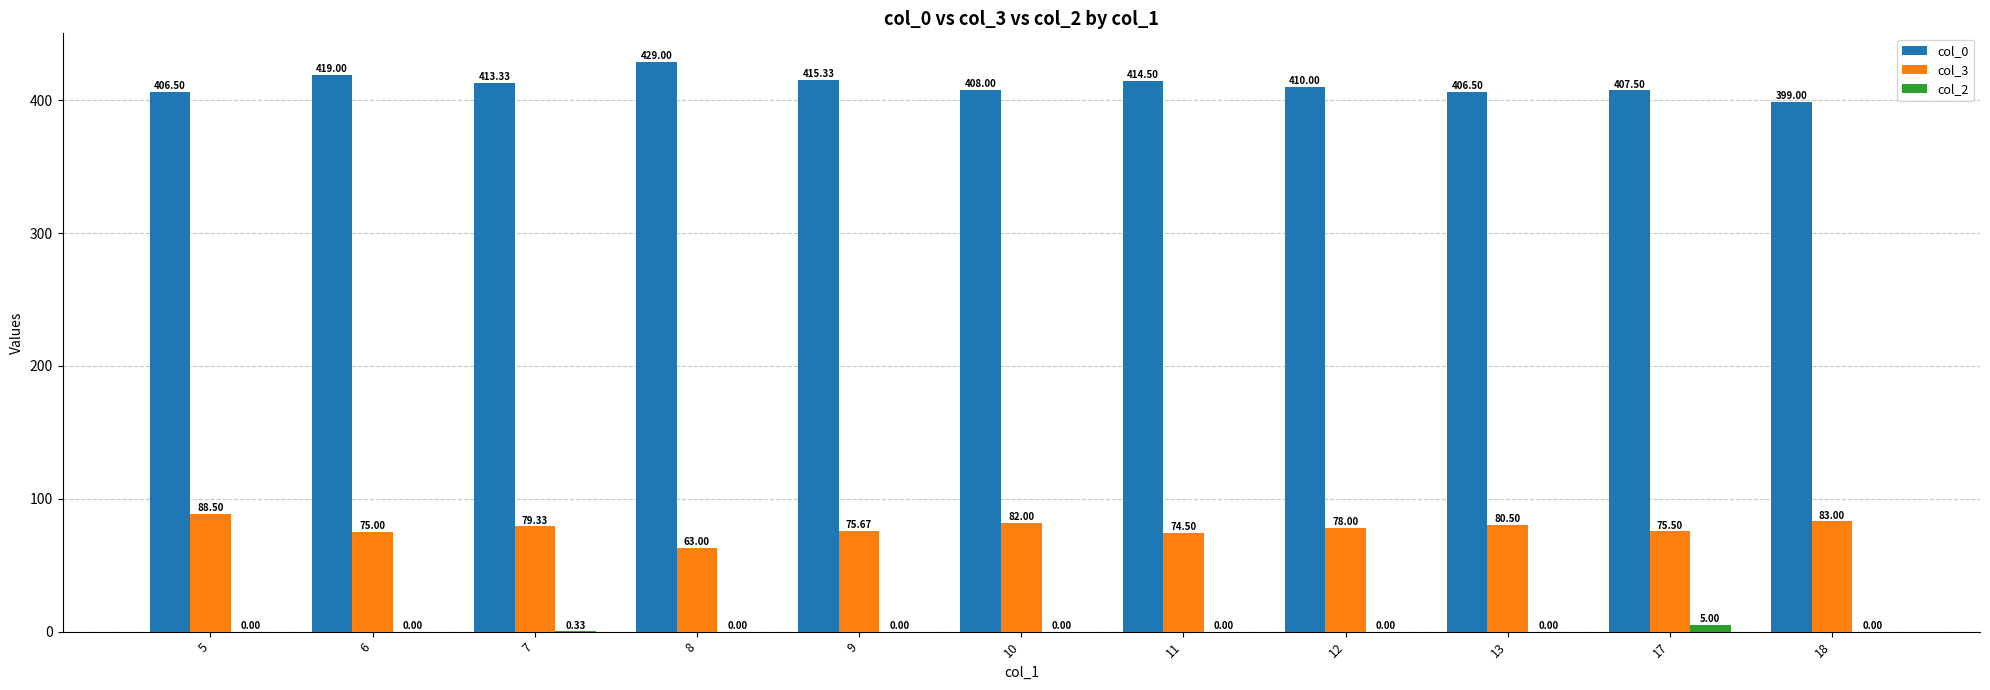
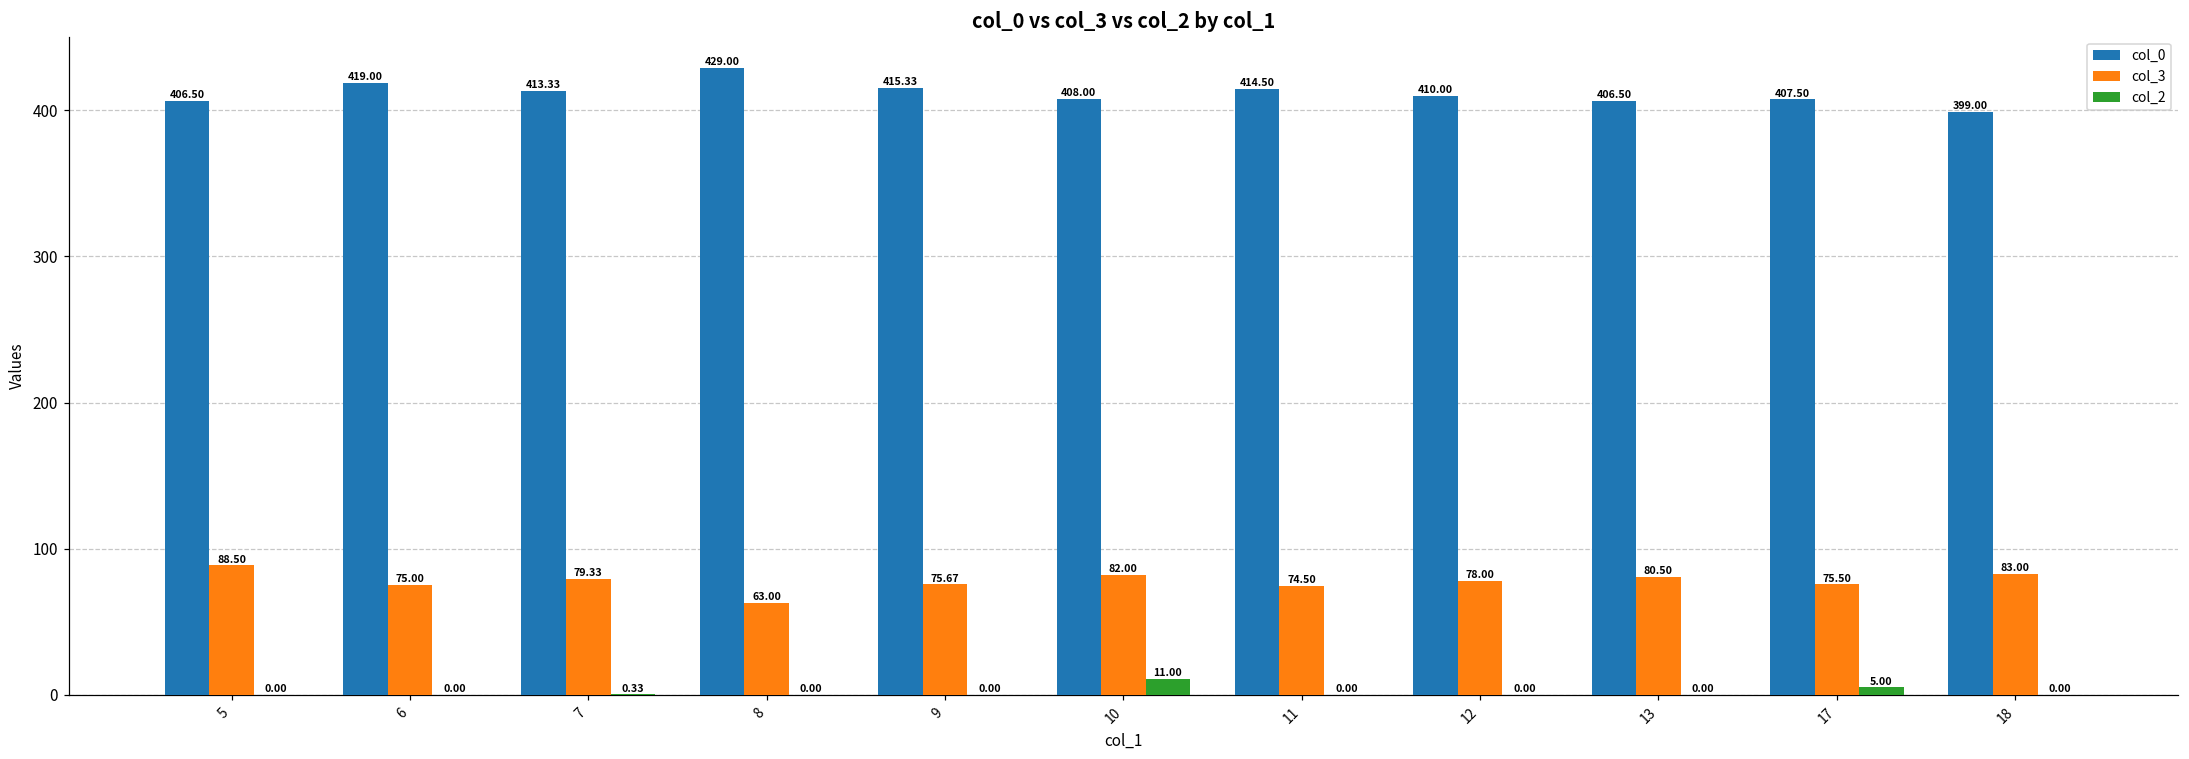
  {
    "col_0": {
      "5": 406.50,
      "6": 419.00,
      "7": 413.33,
      "8": 429.00,
      "9": 415.33,
      "10": 408.00,
      "11": 414.50,
      "12": 410.00,
      "13": 406.50,
      "17": 407.50,
      "18": 399.00
    },
    "col_3": {
      "5": 88.50,
      "6": 75.00,
      "7": 79.33,
      "8": 63.00,
      "9": 75.67,
      "10": 82.00,
      "11": 74.50,
      "12": 78.00,
      "13": 80.50,
      "17": 75.50,
      "18": 83.00
    },
    "col_2": {
      "5": 0.00,
      "6": 0.00,
      "7": 0.33,
      "8": 0.00,
      "9": 0.00,
-     "10": 0.00,
+     "10": 11.00,
      "11": 0.00,
      "12": 0.00,
      "13": 0.00,
      "17": 5.00,
      "18": 0.00
    }
  }
